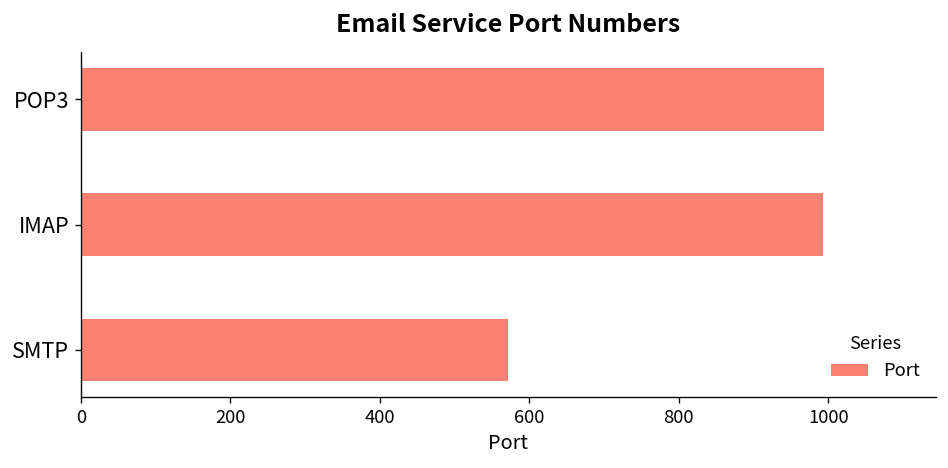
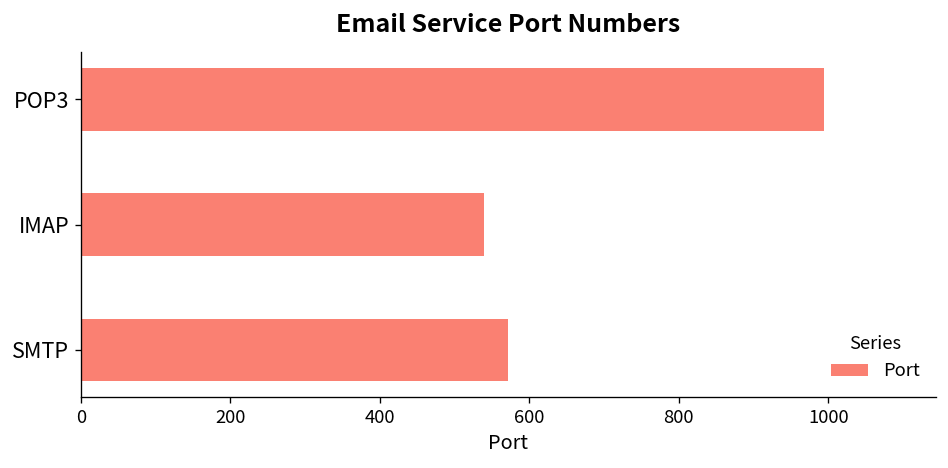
  {
    "POP3": 1000,
-   "IMAP": 990,
+   "IMAP": 540,
    "SMTP": 570
  }
